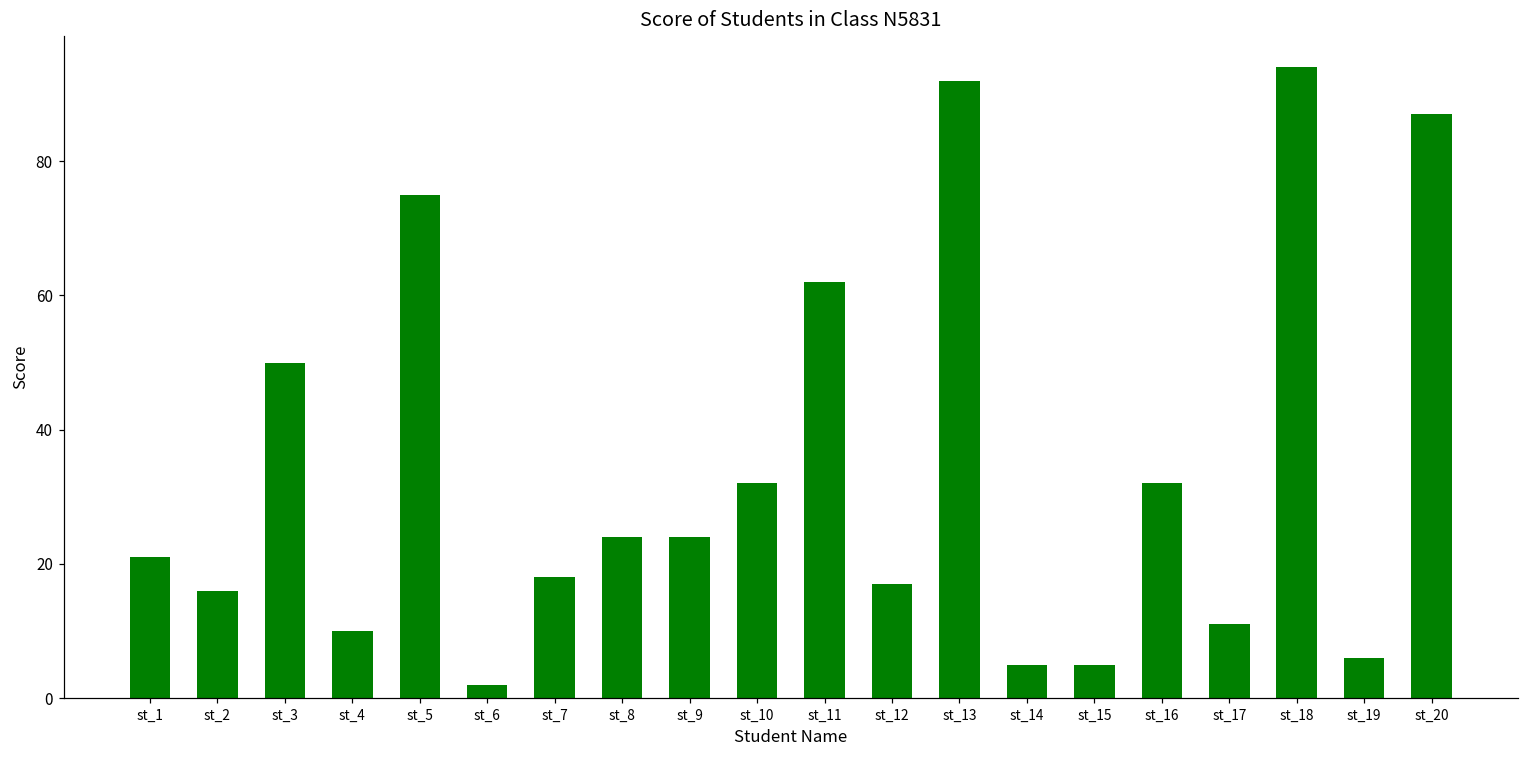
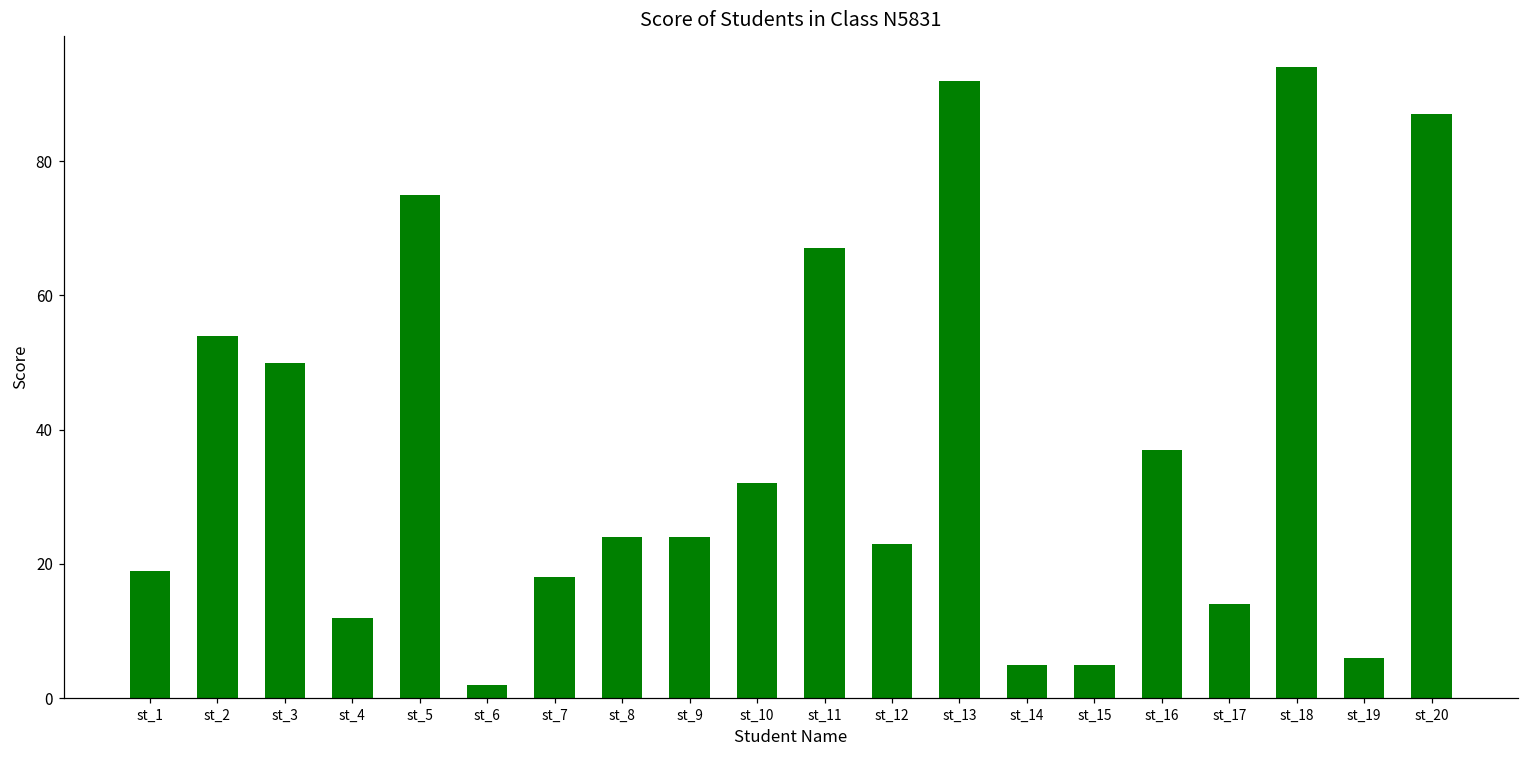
  {
-   "st_1": 21,
-   "st_2": 16,
+   "st_1": 19,
+   "st_2": 54,
    "st_3": 50,
-   "st_4": 10,
+   "st_4": 12,
    "st_5": 75,
    "st_6": 2,
    "st_7": 18,
    "st_8": 24,
    "st_9": 24,
    "st_10": 32,
-   "st_11": 62,
-   "st_12": 17,
+   "st_11": 67,
+   "st_12": 23,
    "st_13": 92,
    "st_14": 5,
    "st_15": 5,
-   "st_16": 32,
-   "st_17": 11,
+   "st_16": 37,
+   "st_17": 14,
    "st_18": 94,
    "st_19": 6,
    "st_20": 87
  }
